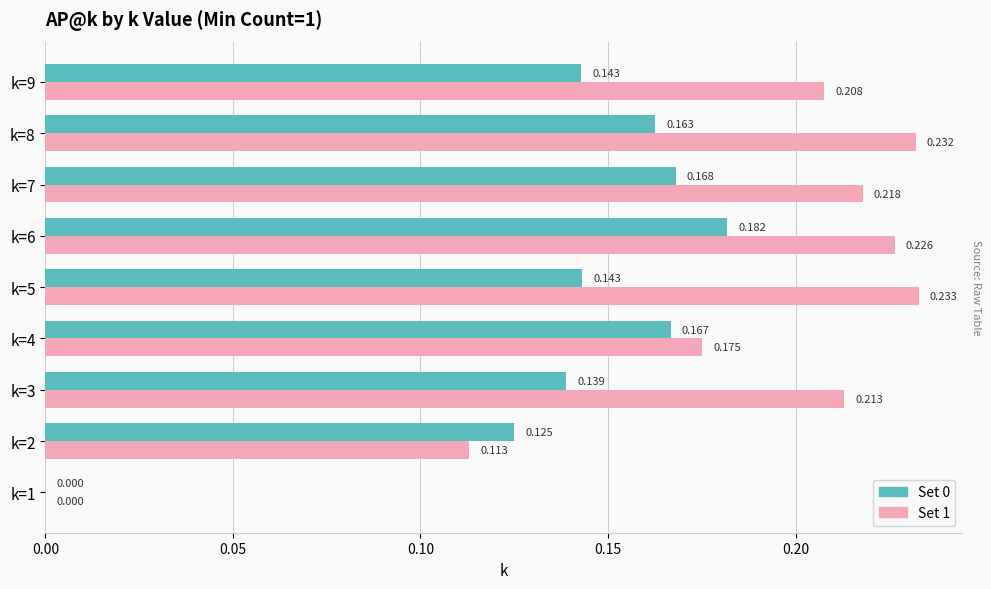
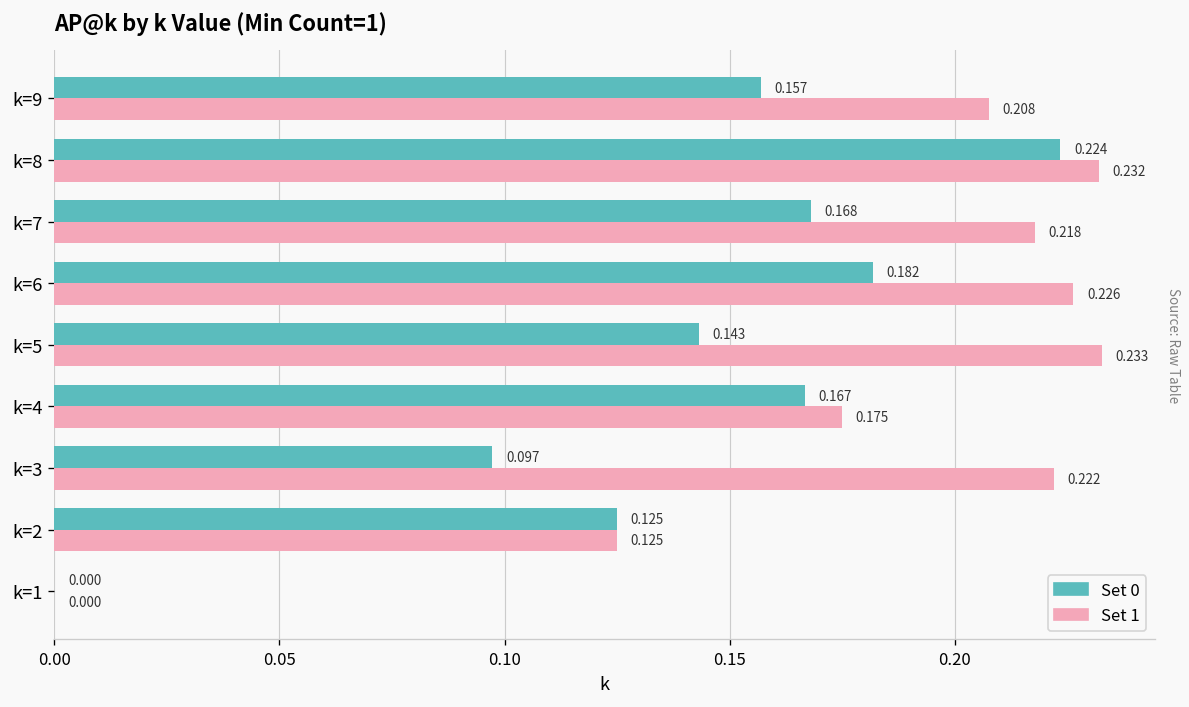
  {
    "Set 0": {
-     "k=9": 0.143,
-     "k=8": 0.163,
+     "k=9": 0.157,
+     "k=8": 0.224,
      "k=7": 0.168,
      "k=6": 0.182,
      "k=5": 0.143,
      "k=4": 0.167,
-     "k=3": 0.139,
+     "k=3": 0.097,
      "k=2": 0.125,
      "k=1": 0.000
    },
    "Set 1": {
      "k=9": 0.208,
      "k=8": 0.232,
      "k=7": 0.218,
      "k=6": 0.226,
      "k=5": 0.233,
      "k=4": 0.175,
-     "k=3": 0.213,
-     "k=2": 0.113,
+     "k=3": 0.222,
+     "k=2": 0.125,
      "k=1": 0.000
    }
  }
